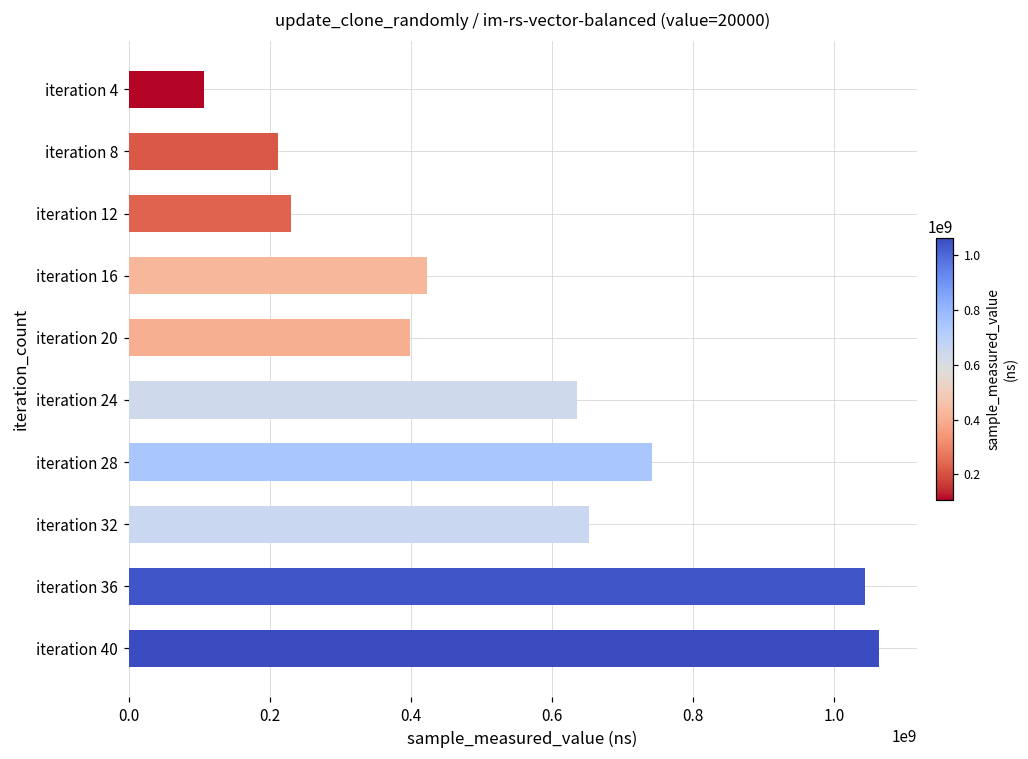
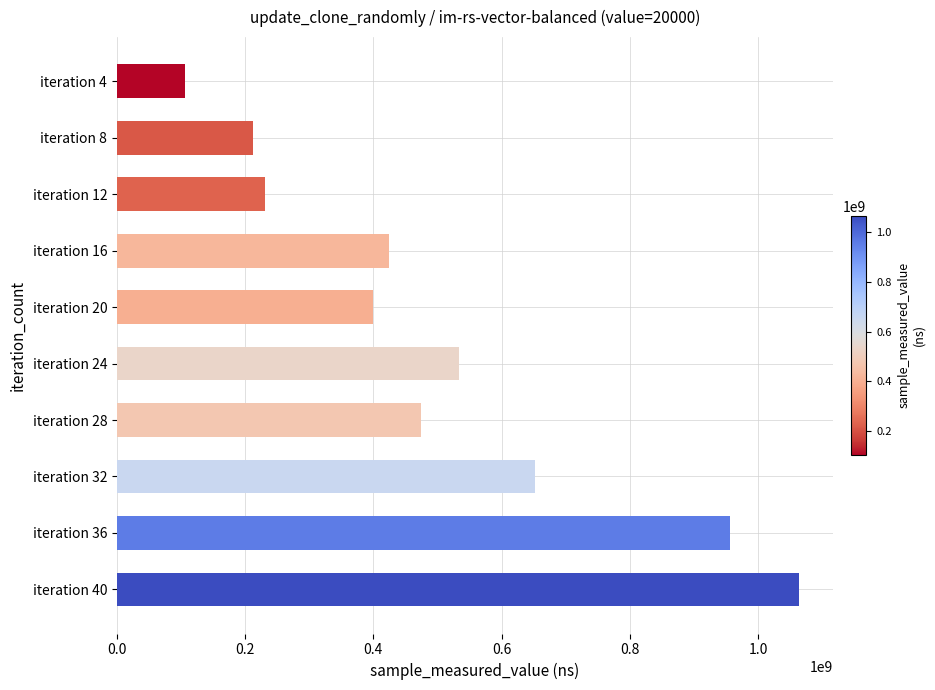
  {
    "iteration 4": 110000000,
    "iteration 8": 210000000,
    "iteration 12": 230000000,
    "iteration 16": 420000000,
    "iteration 20": 400000000,
-   "iteration 24": 640000000,
-   "iteration 28": 740000000,
+   "iteration 24": 530000000,
+   "iteration 28": 470000000,
    "iteration 32": 650000000,
-   "iteration 36": 1040000000,
+   "iteration 36": 960000000,
    "iteration 40": 1060000000
  }
